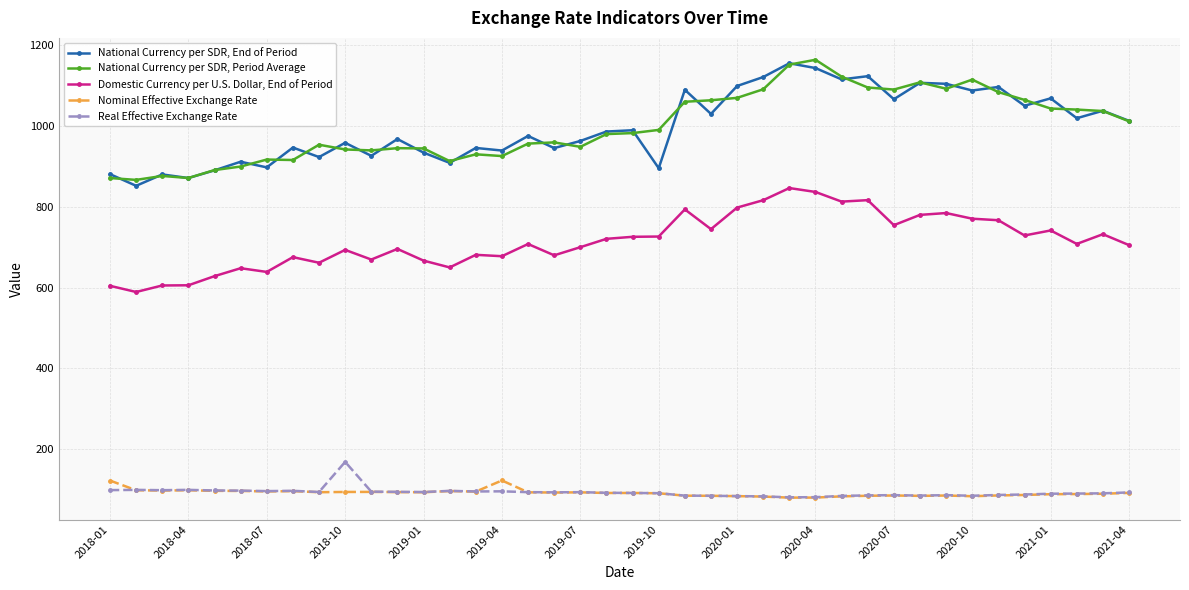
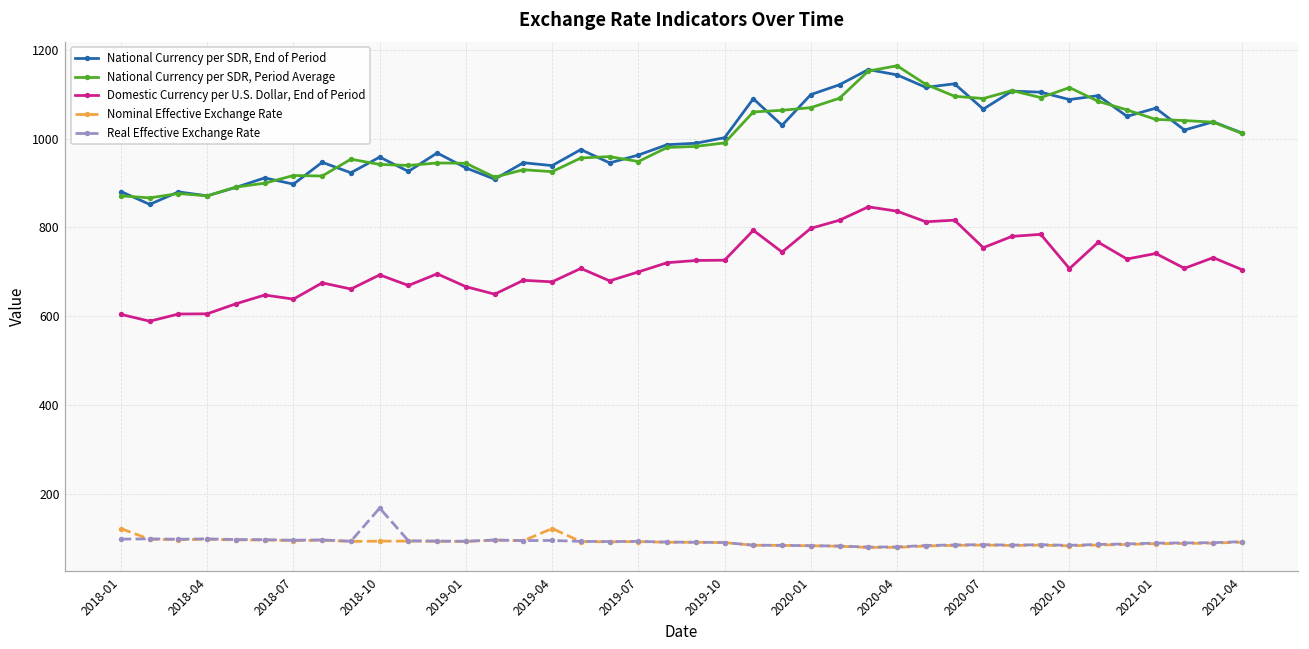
  {
    "National Currency per SDR, End of Period": {
      "2018-01": 880,
      "2018-07": 900,
      "2018-10": 960,
      "2019-01": 930,
      "2019-04": 940,
      "2019-07": 960,
-     "2019-10": 900,
+     "2019-10": 1000,
      "2020-01": 1100,
      "2020-04": 1140,
      "2020-07": 1070,
      "2020-10": 1090,
      "2021-01": 1070
    },
    "National Currency per SDR, Period Average": {
      "2018-01": 870,
      "2018-07": 920,
      "2018-10": 940,
      "2019-01": 940,
      "2019-04": 930,
      "2019-07": 950,
      "2019-10": 990,
      "2020-01": 1070,
      "2020-04": 1160,
      "2020-07": 1090,
      "2020-10": 1110,
      "2021-01": 1040
    },
    "Domestic Currency per U.S. Dollar, End of Period": {
      "2018-01": 600,
      "2018-04": 610,
      "2018-07": 640,
      "2018-10": 690,
      "2019-01": 670,
      "2019-04": 680,
      "2019-07": 700,
      "2019-10": 730,
      "2020-01": 800,
      "2020-04": 840,
      "2020-07": 750,
-     "2020-10": 770,
+     "2020-10": 710,
      "2021-01": 740,
      "2021-04": 710
    },
    "Nominal Effective Exchange Rate": {
      "2018-01": 120,
      "2018-10": 90,
      "2019-04": 120
    },
    "Real Effective Exchange Rate": {
      "2018-01": 100,
      "2018-10": 170,
      "2019-04": 100
    }
  }
